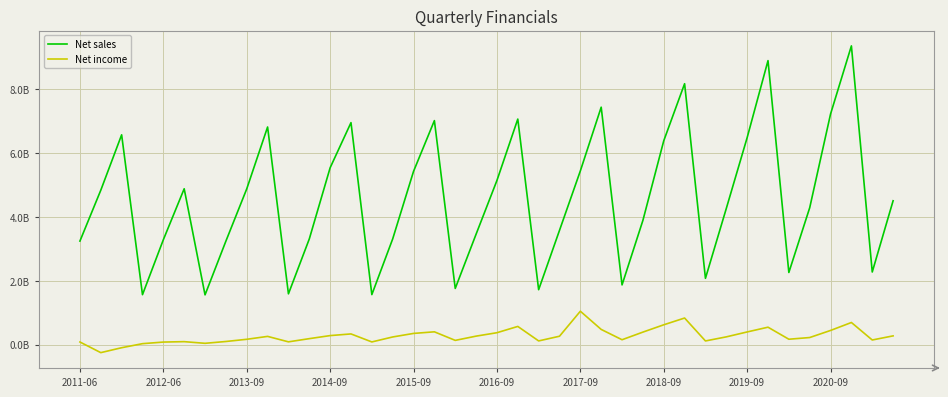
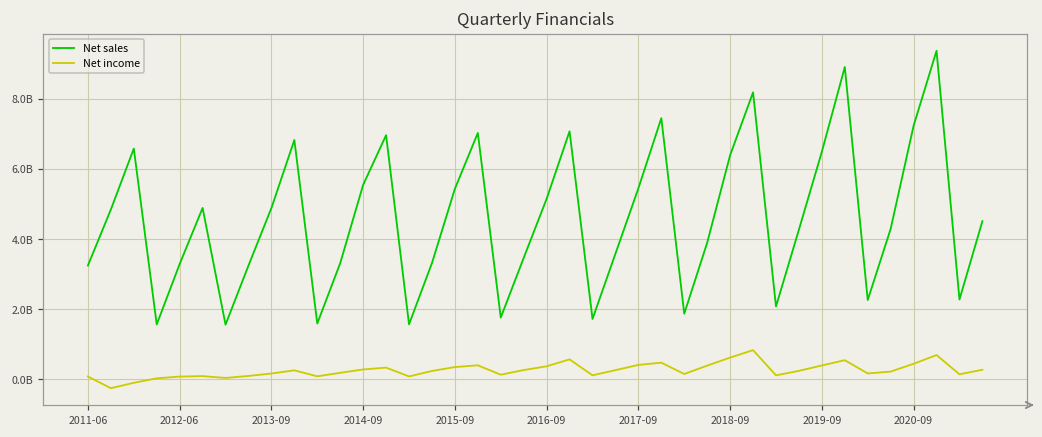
  {
    "Net sales": {
      "2011-06": 3200000000,
      "2012-06": 3300000000,
      "2013-09": 4900000000,
      "2014-09": 5500000000,
      "2015-09": 5400000000,
      "2016-09": 5100000000,
      "2017-09": 5400000000,
      "2018-09": 6400000000,
      "2019-09": 6500000000,
      "2020-09": 7200000000
    },
    "Net income": {
      "2011-06": 100000000,
      "2012-06": 100000000,
      "2013-09": 200000000,
      "2014-09": 300000000,
      "2015-09": 400000000,
      "2016-09": 400000000,
-     "2017-09": 1000000000,
+     "2017-09": 400000000,
      "2018-09": 600000000,
      "2019-09": 400000000,
      "2020-09": 400000000
    }
  }
